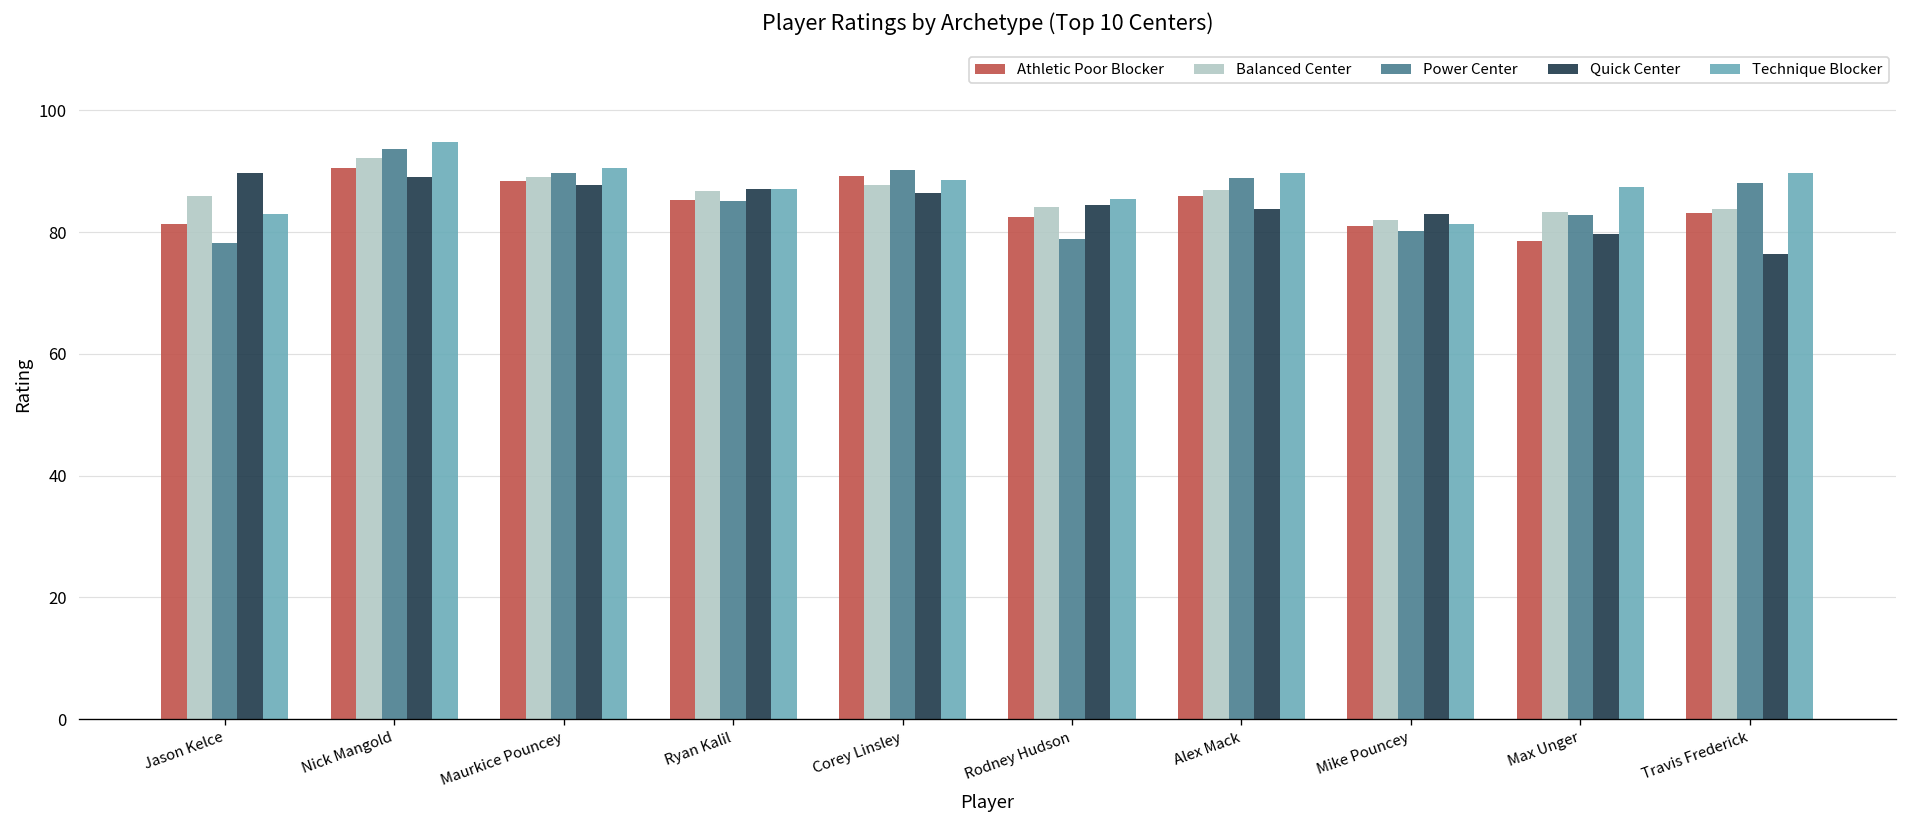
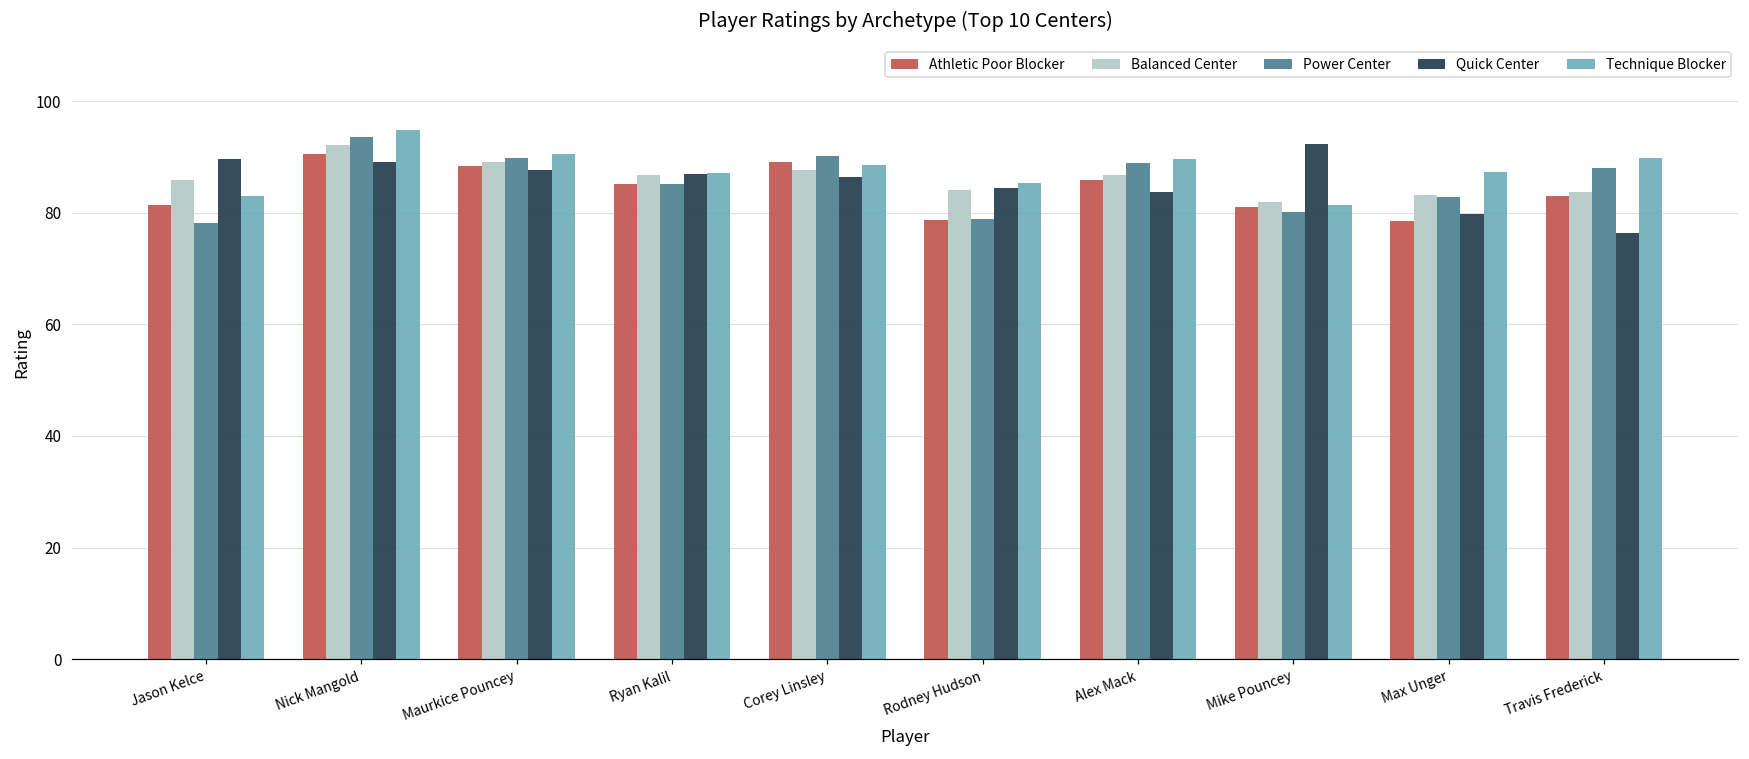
  {
    "Athletic Poor Blocker": {
      "Jason Kelce": 81,
      "Nick Mangold": 91,
      "Maurkice Pouncey": 88,
      "Ryan Kalil": 85,
      "Corey Linsley": 89,
-     "Rodney Hudson": 83,
+     "Rodney Hudson": 79,
      "Alex Mack": 86,
      "Mike Pouncey": 81,
      "Max Unger": 79,
      "Travis Frederick": 83
    },
    "Balanced Center": {
      "Jason Kelce": 86,
      "Nick Mangold": 92,
      "Maurkice Pouncey": 89,
      "Ryan Kalil": 87,
      "Corey Linsley": 88,
      "Rodney Hudson": 84,
      "Alex Mack": 87,
      "Mike Pouncey": 82,
      "Max Unger": 83,
      "Travis Frederick": 84
    },
    "Power Center": {
      "Jason Kelce": 78,
      "Nick Mangold": 94,
      "Maurkice Pouncey": 90,
      "Ryan Kalil": 85,
      "Corey Linsley": 90,
      "Rodney Hudson": 79,
      "Alex Mack": 89,
      "Mike Pouncey": 80,
      "Max Unger": 83,
      "Travis Frederick": 88
    },
    "Quick Center": {
      "Jason Kelce": 90,
      "Nick Mangold": 89,
      "Maurkice Pouncey": 88,
      "Ryan Kalil": 87,
      "Corey Linsley": 86,
      "Rodney Hudson": 84,
      "Alex Mack": 84,
-     "Mike Pouncey": 83,
+     "Mike Pouncey": 92,
      "Max Unger": 80,
      "Travis Frederick": 76
    },
    "Technique Blocker": {
      "Jason Kelce": 83,
      "Nick Mangold": 95,
      "Maurkice Pouncey": 90,
      "Ryan Kalil": 87,
      "Corey Linsley": 89,
      "Rodney Hudson": 85,
      "Alex Mack": 90,
      "Mike Pouncey": 81,
      "Max Unger": 87,
      "Travis Frederick": 90
    }
  }
